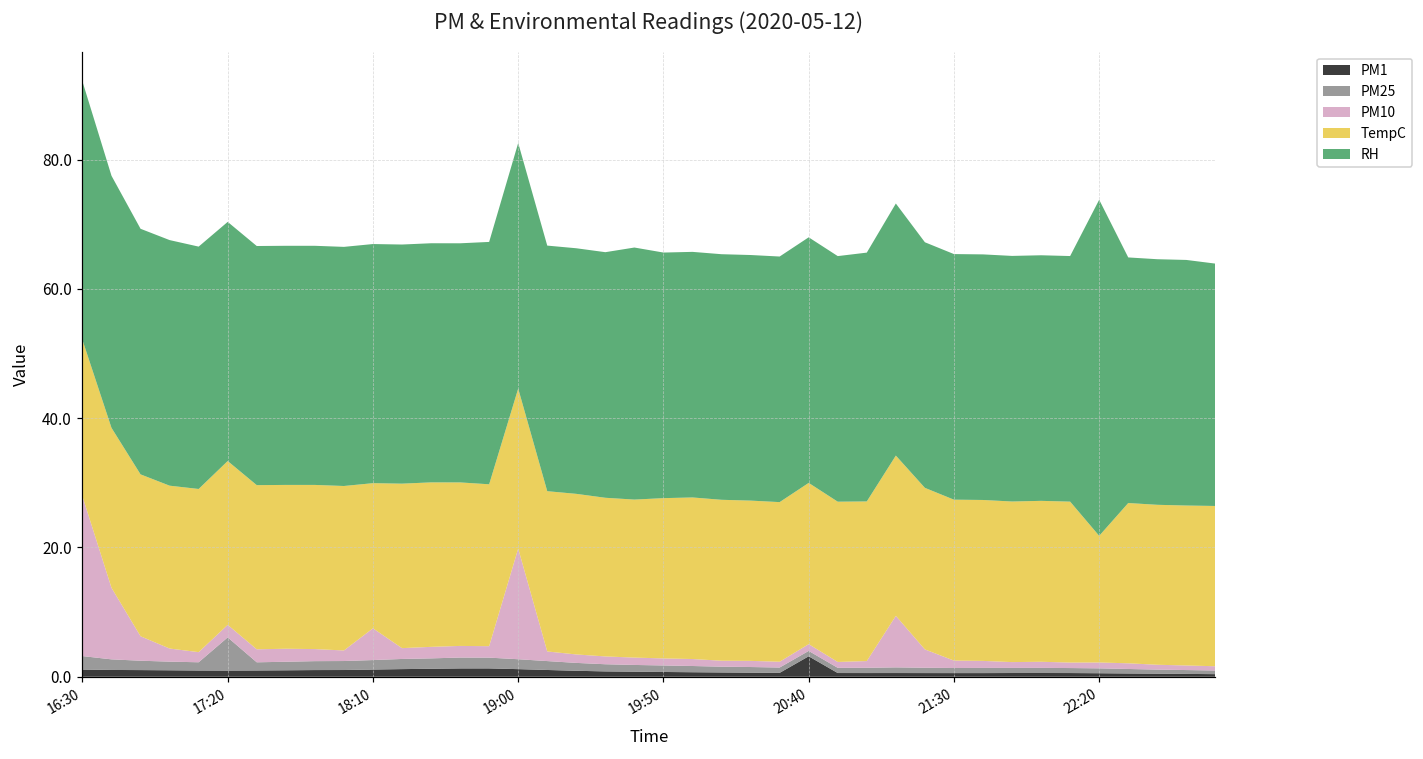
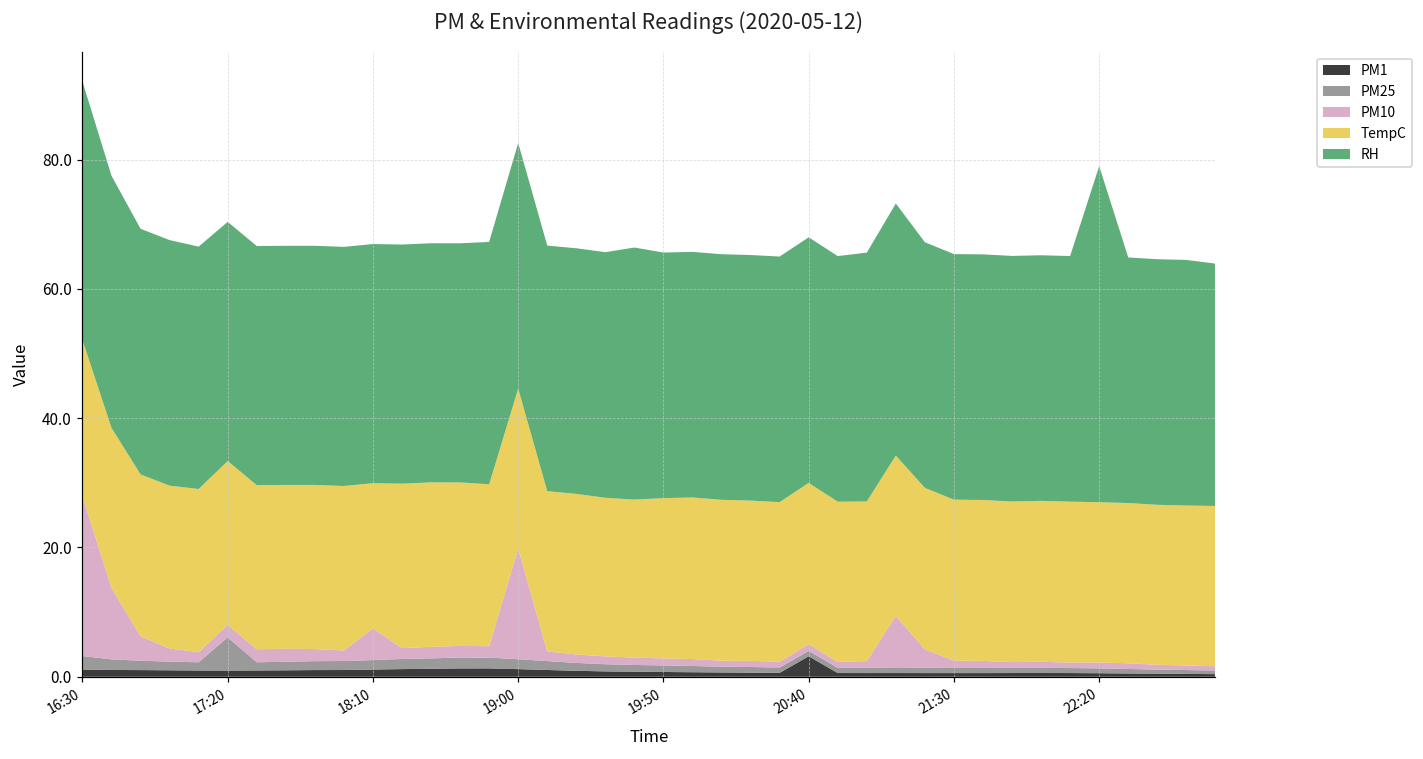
  {
    "PM1": {
      "16:30": 1,
      "17:20": 1,
      "18:10": 1,
      "19:00": 1,
      "19:50": 1,
      "20:40": 3,
      "21:30": 1,
      "22:20": 1
    },
    "PM25": {
      "16:30": 2,
      "17:20": 5,
      "18:10": 1,
      "19:00": 2,
      "19:50": 1,
      "20:40": 1,
      "21:30": 1,
      "22:20": 1
    },
    "PM10": {
      "16:30": 25,
      "17:20": 2,
      "18:10": 5,
      "19:00": 17,
      "19:50": 1,
      "20:40": 1,
      "21:30": 1,
      "22:20": 1
    },
    "TempC": {
      "16:30": 24,
      "17:20": 25,
      "18:10": 22,
      "19:00": 25,
      "19:50": 25,
      "20:40": 25,
      "21:30": 25,
-     "22:20": 20
+     "22:20": 25
    },
    "RH": {
      "16:30": 40,
      "17:20": 37,
      "18:10": 37,
      "19:00": 38,
      "19:50": 38,
      "20:40": 38,
      "21:30": 38,
      "22:20": 52
    }
  }
